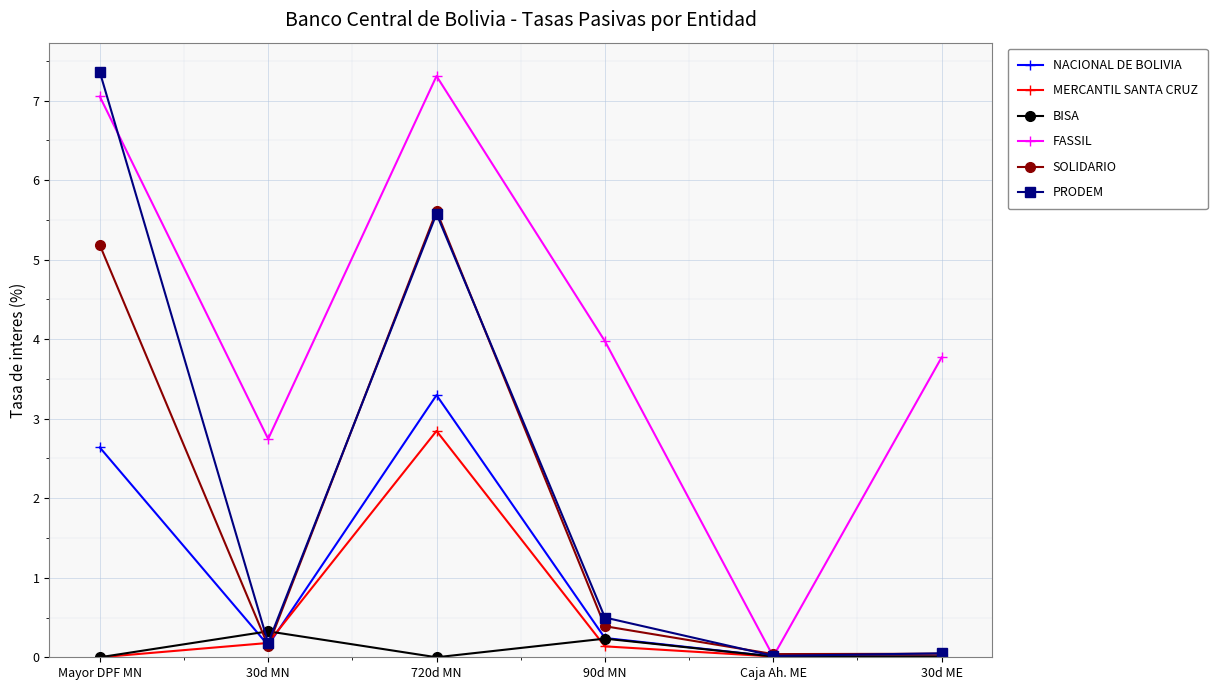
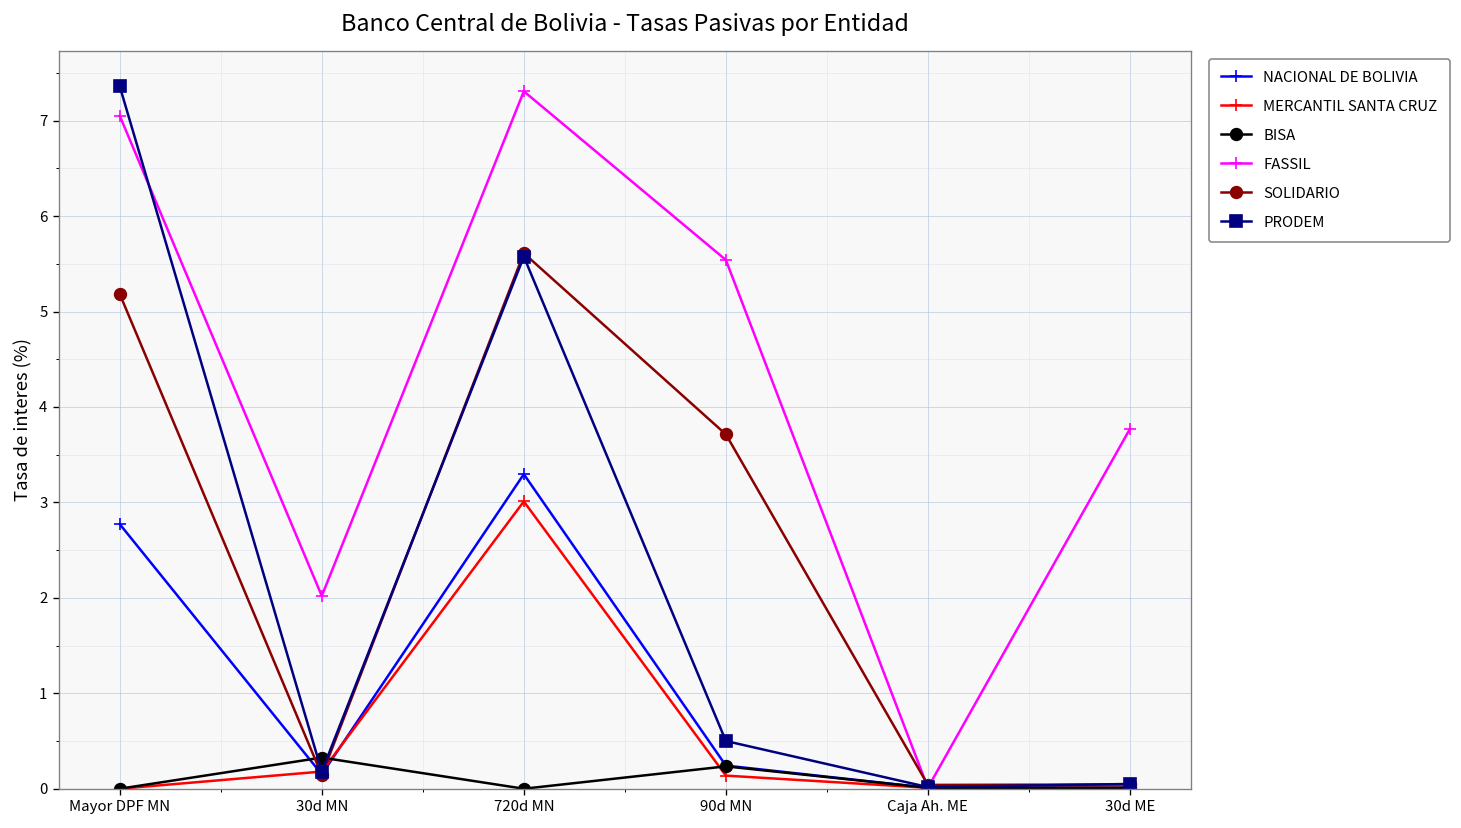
  {
    "NACIONAL DE BOLIVIA": {
-     "Mayor DPF MN": 2.6,
+     "Mayor DPF MN": 2.8,
      "720d MN": 3.3
    },
    "MERCANTIL SANTA CRUZ": {
-     "720d MN": 2.8,
+     "720d MN": 3.0,
      "90d MN": 0.1
    },
    "BISA": {
      "30d MN": 0.3,
      "720d MN": 0.0
    },
    "FASSIL": {
      "Mayor DPF MN": 7.1,
-     "30d MN": 2.7,
+     "30d MN": 2.0,
      "720d MN": 7.3,
-     "90d MN": 4.0,
+     "90d MN": 5.5,
      "30d ME": 3.8
    },
    "SOLIDARIO": {
      "Mayor DPF MN": 5.2,
      "720d MN": 5.6,
-     "90d MN": 0.4
+     "90d MN": 3.7
    },
    "PRODEM": {
      "Mayor DPF MN": 7.4,
      "720d MN": 5.6,
      "90d MN": 0.5
    }
  }
